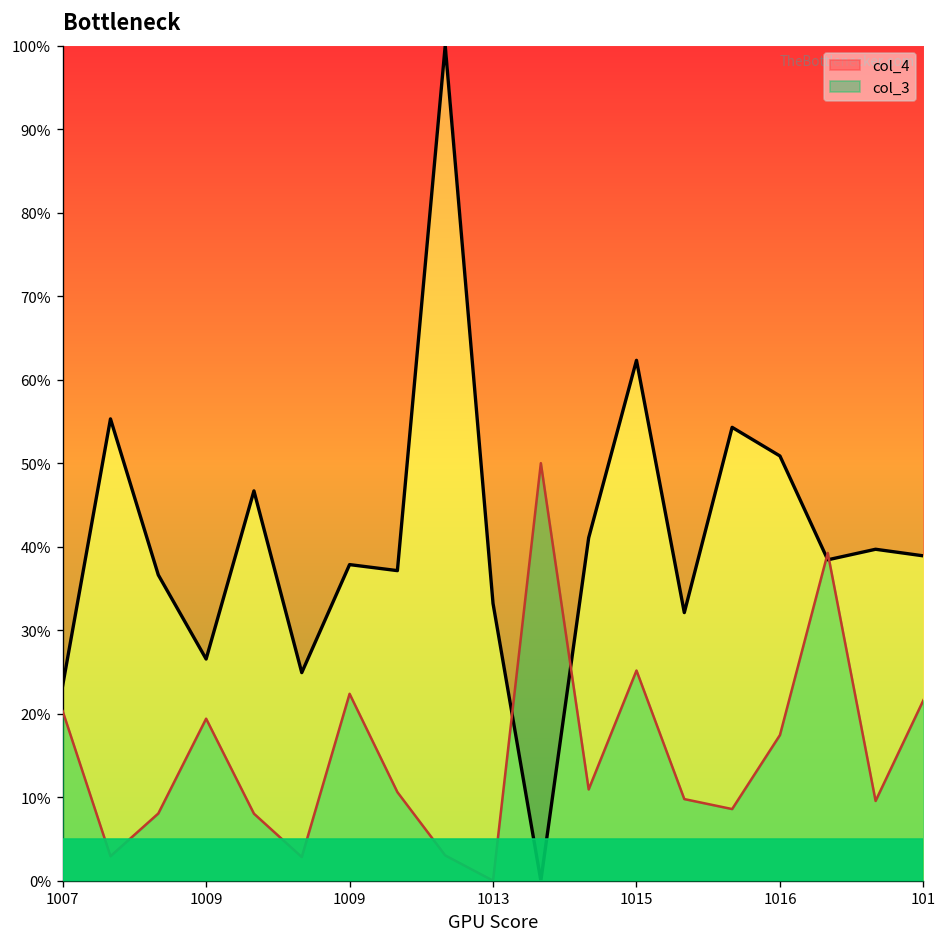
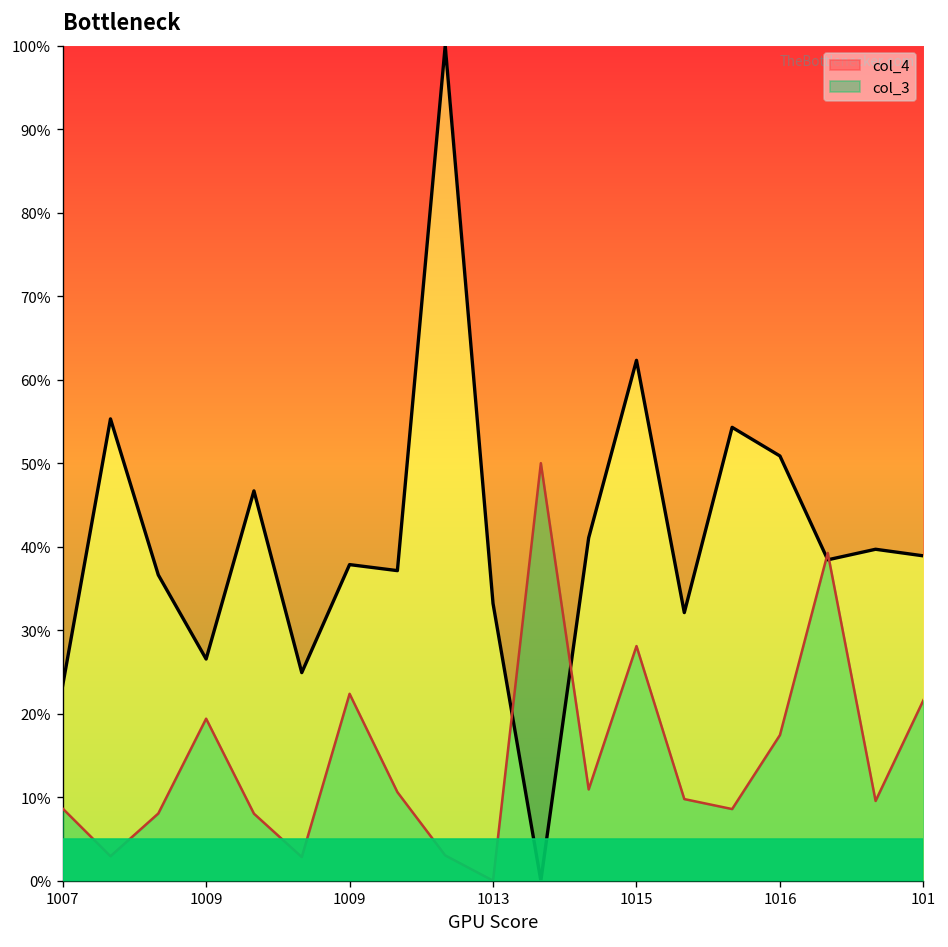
  {
    "col_4": {
      "1007": "77%",
      "1013": "67%",
      "1015": "38%",
      "1016": "49%",
      "101": "61%"
    },
    "col_3": {
-     "1007": "20%",
-     "1015": "25%",
+     "1007": "9%",
+     "1015": "28%",
      "1016": "17%",
      "101": "22%"
    }
  }
